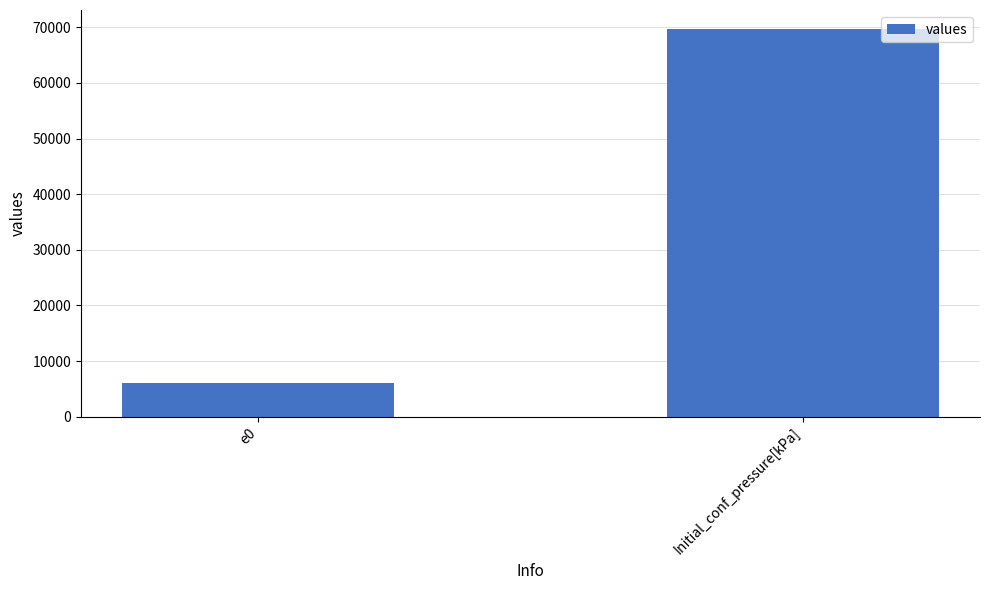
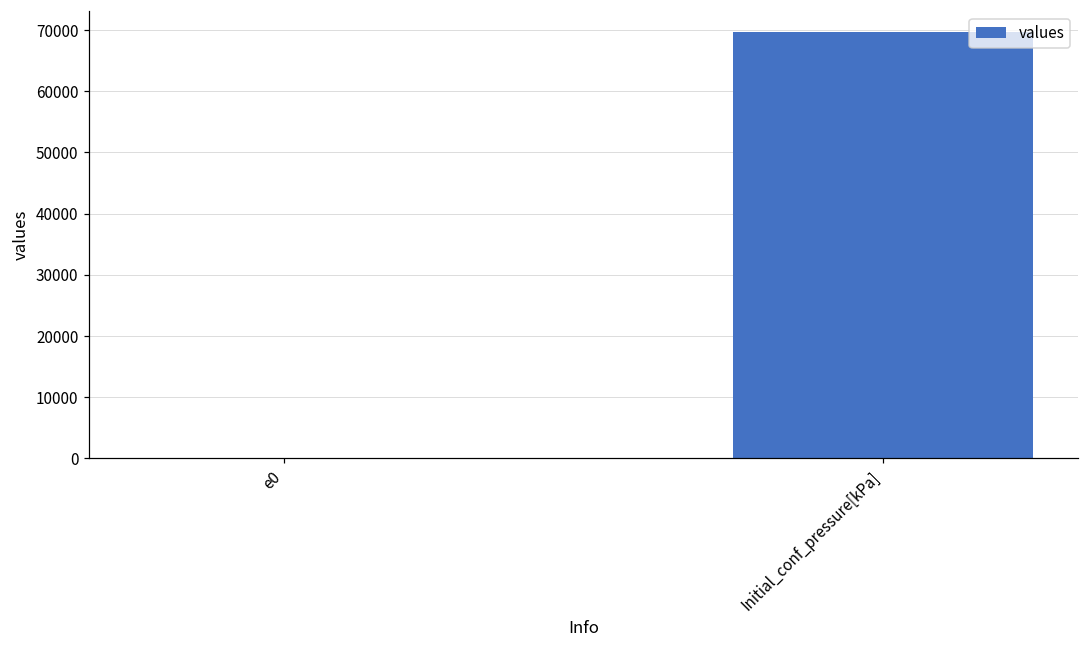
  {
-   "e0": 6000,
+   "e0": 0,
    "Initial_conf_pressure[kPa]": 70000
  }
